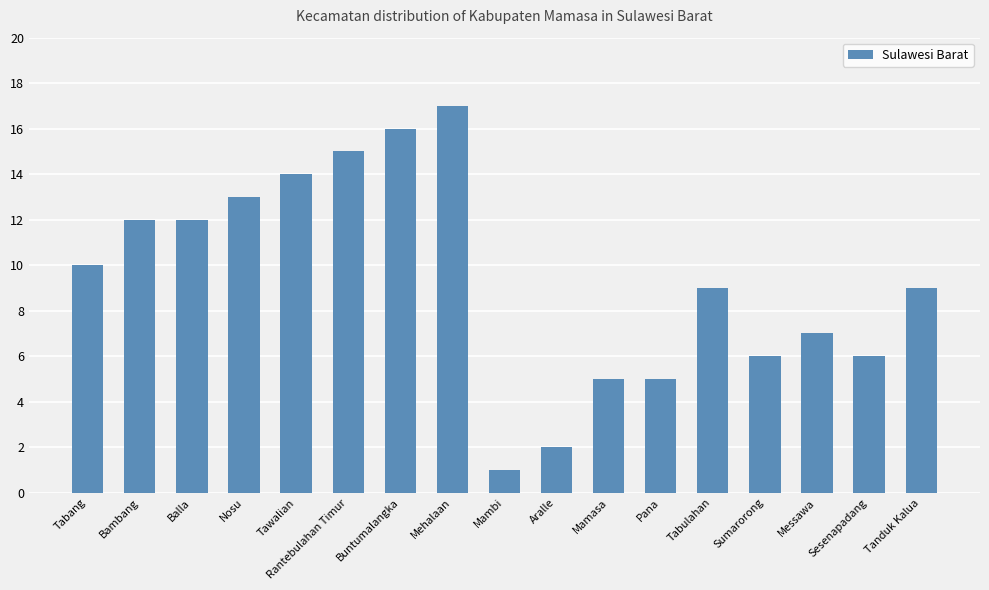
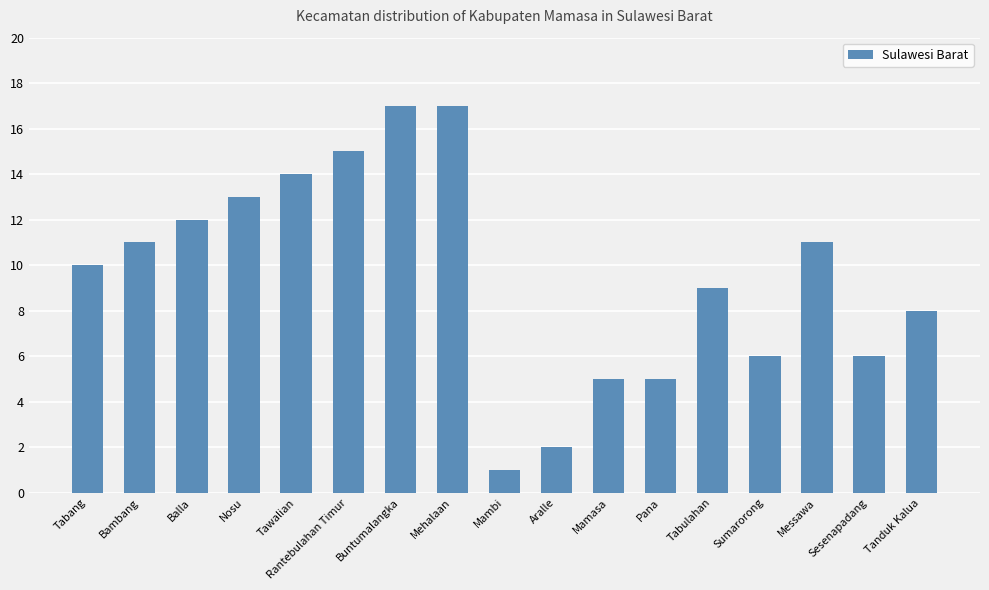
  {
    "Tabang": 10,
-   "Bambang": 12,
+   "Bambang": 11,
    "Balla": 12,
    "Nosu": 13,
    "Tawalian": 14,
    "Rantebulahan Timur": 15,
-   "Buntumalangka": 16,
+   "Buntumalangka": 17,
    "Mehalaan": 17,
    "Mambi": 1,
    "Aralle": 2,
    "Mamasa": 5,
    "Pana": 5,
    "Tabulahan": 9,
    "Sumarorong": 6,
-   "Messawa": 7,
+   "Messawa": 11,
    "Sesenapadang": 6,
-   "Tanduk Kalua": 9
+   "Tanduk Kalua": 8
  }
